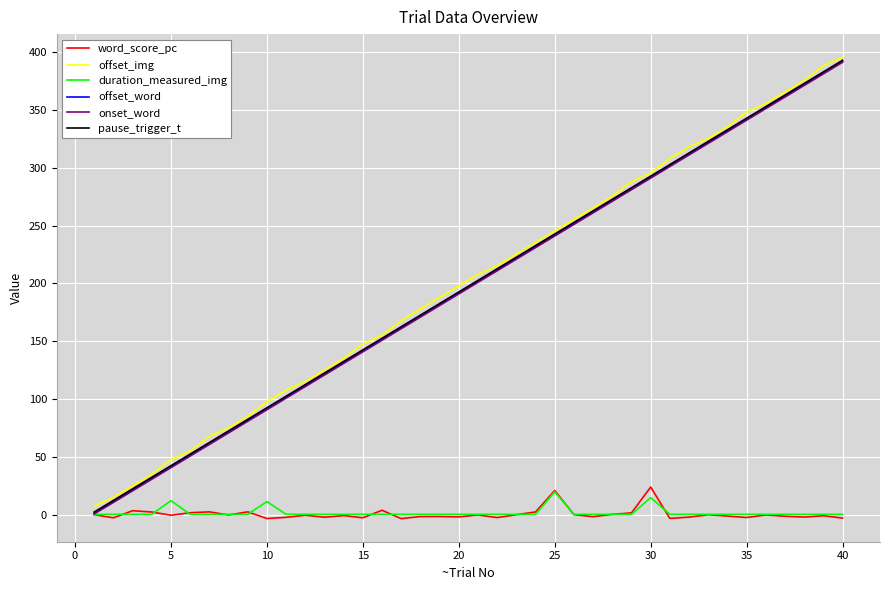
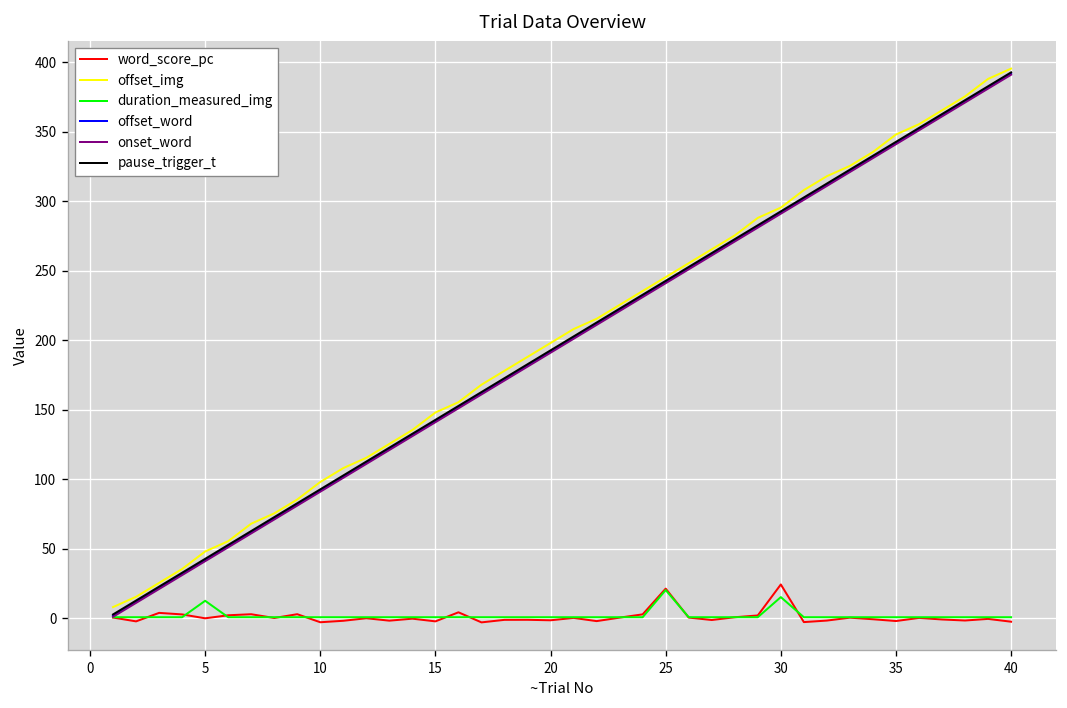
  {
    "word_score_pc": {
      "5": 0,
      "10": -3,
      "15": -2,
      "20": -2,
      "30": 24,
      "35": -2,
      "40": -3
    },
    "offset_img": {
      "5": 48,
      "10": 98,
      "15": 148,
      "20": 198,
      "25": 245,
      "30": 295,
      "35": 348,
      "40": 395
    },
    "duration_measured_img": {
      "5": 12,
-     "10": 12,
+     "10": 1,
      "15": 1,
      "20": 1,
      "30": 15,
      "35": 1,
      "40": 1
    }
  }
